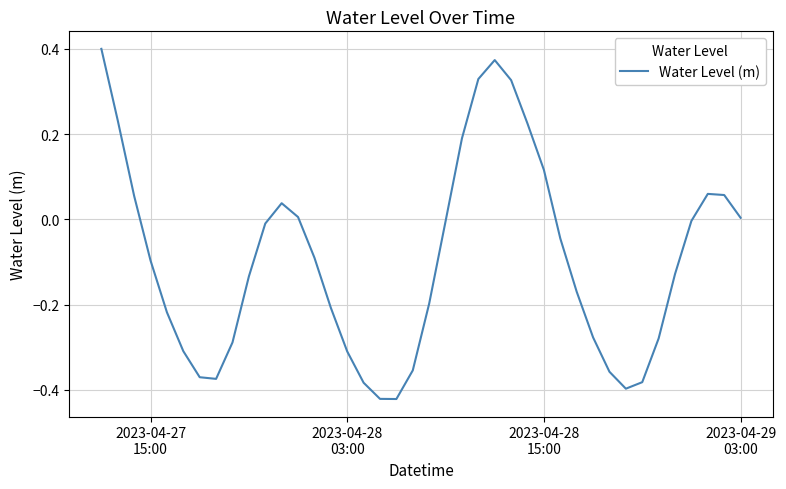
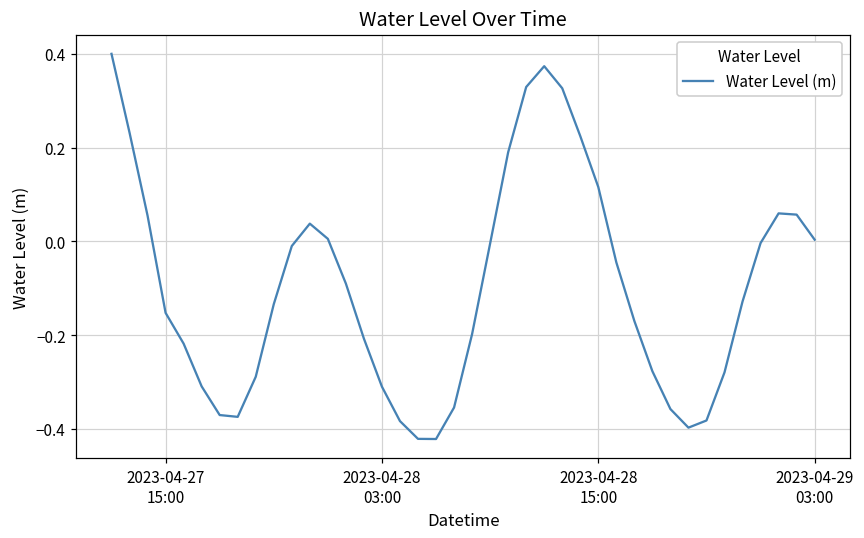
  {
-   "2023-04-27 15:00": -0.10,
+   "2023-04-27 15:00": -0.15,
    "2023-04-28 03:00": -0.31,
    "2023-04-28 15:00": 0.12,
    "2023-04-29 03:00": 0.00
  }
